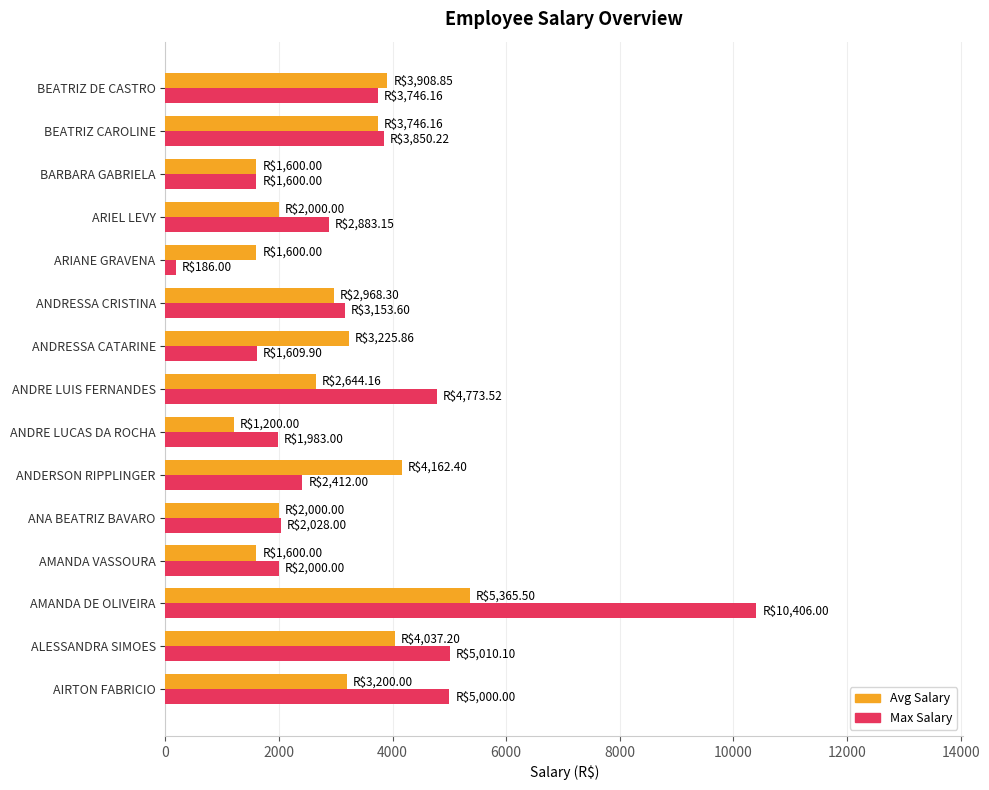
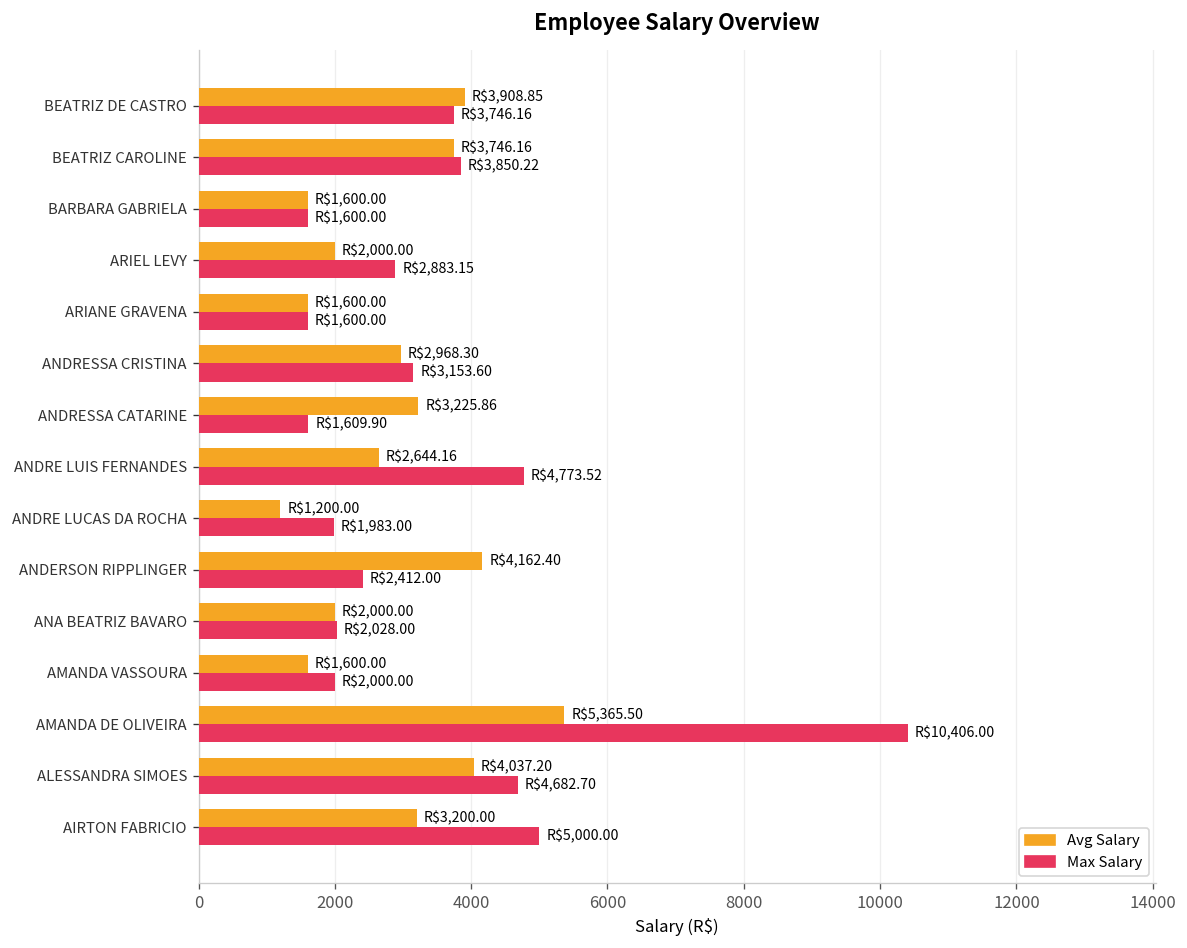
  {
    "Avg Salary": {
      "BEATRIZ DE CASTRO": "$3,908.85",
      "BEATRIZ CAROLINE": "$3,746.16",
      "BARBARA GABRIELA": "$1,600.00",
      "ARIEL LEVY": "$2,000.00",
      "ARIANE GRAVENA": "$1,600.00",
      "ANDRESSA CRISTINA": "$2,968.30",
      "ANDRESSA CATARINE": "$3,225.86",
      "ANDRE LUIS FERNANDES": "$2,644.16",
      "ANDRE LUCAS DA ROCHA": "$1,200.00",
      "ANDERSON RIPPLINGER": "$4,162.40",
      "ANA BEATRIZ BAVARO": "$2,000.00",
      "AMANDA VASSOURA": "$1,600.00",
      "AMANDA DE OLIVEIRA": "$5,365.50",
      "ALESSANDRA SIMOES": "$4,037.20",
      "AIRTON FABRICIO": "$3,200.00"
    },
    "Max Salary": {
      "BEATRIZ DE CASTRO": "$3,746.16",
      "BEATRIZ CAROLINE": "$3,850.22",
      "BARBARA GABRIELA": "$1,600.00",
      "ARIEL LEVY": "$2,883.15",
-     "ARIANE GRAVENA": "$186.00",
+     "ARIANE GRAVENA": "$1,600.00",
      "ANDRESSA CRISTINA": "$3,153.60",
      "ANDRESSA CATARINE": "$1,609.90",
      "ANDRE LUIS FERNANDES": "$4,773.52",
      "ANDRE LUCAS DA ROCHA": "$1,983.00",
      "ANDERSON RIPPLINGER": "$2,412.00",
      "ANA BEATRIZ BAVARO": "$2,028.00",
      "AMANDA VASSOURA": "$2,000.00",
      "AMANDA DE OLIVEIRA": "$10,406.00",
-     "ALESSANDRA SIMOES": "$5,010.10",
+     "ALESSANDRA SIMOES": "$4,682.70",
      "AIRTON FABRICIO": "$5,000.00"
    }
  }
